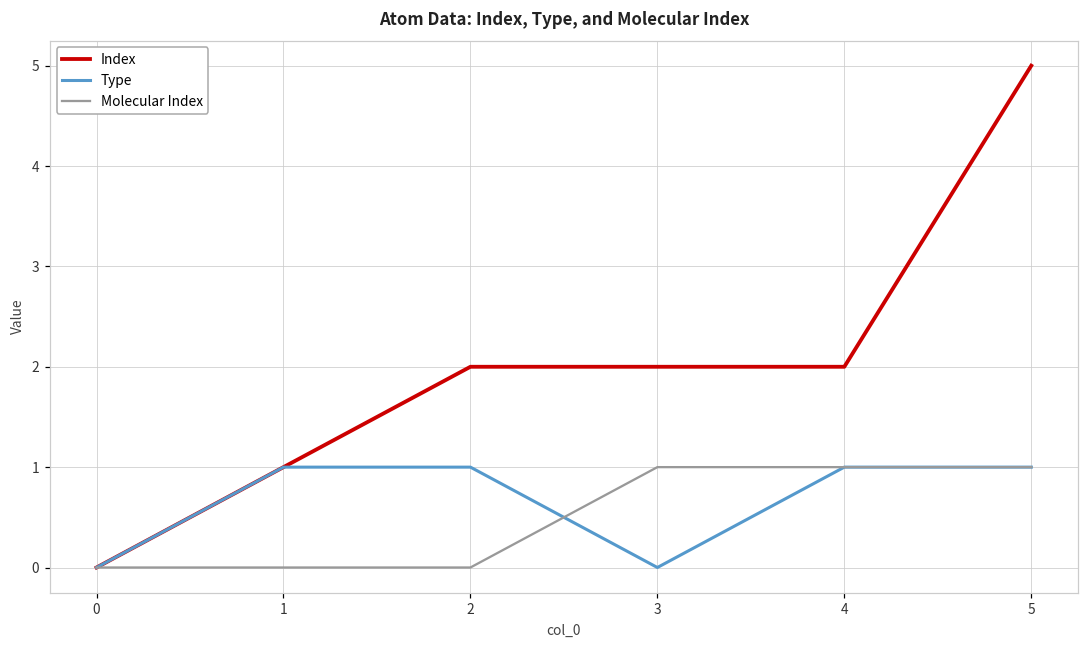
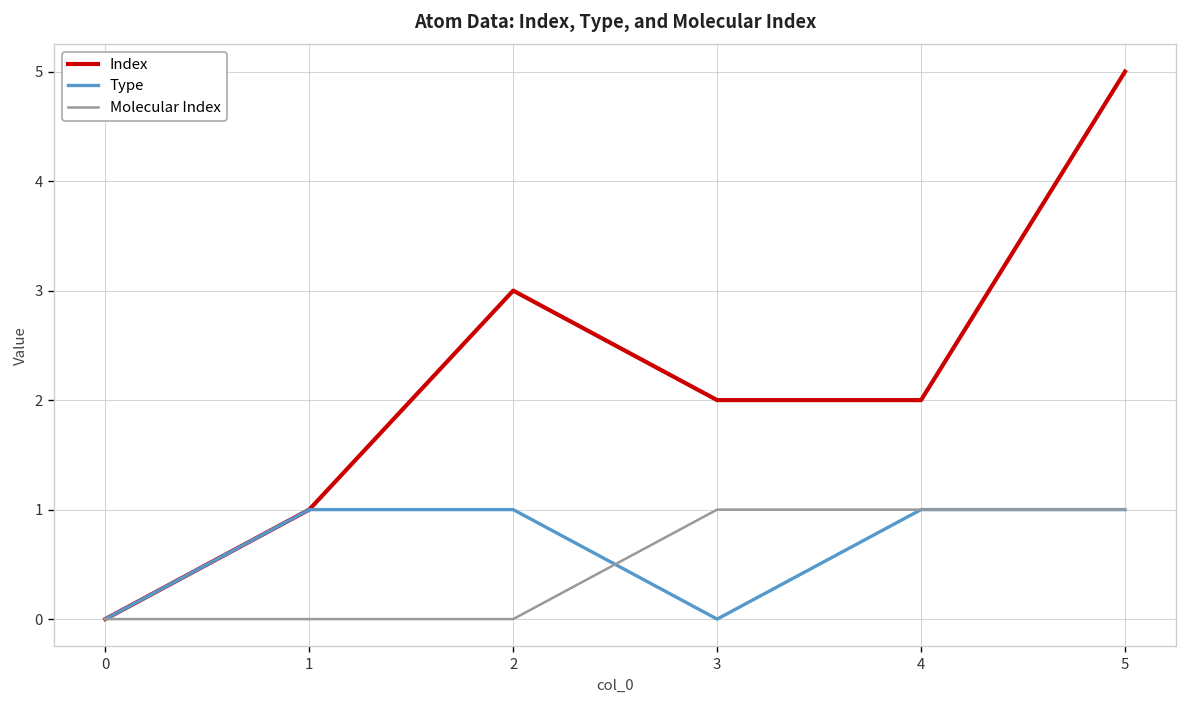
  {
    "Index": {
-     "2": 2,
+     "2": 3,
      "3": 2,
      "4": 2,
      "5": 5
    },
    "Type": {
      "2": 1,
      "3": 0
    },
    "Molecular Index": {
      "1": 0,
      "2": 0,
      "3": 1
    }
  }
